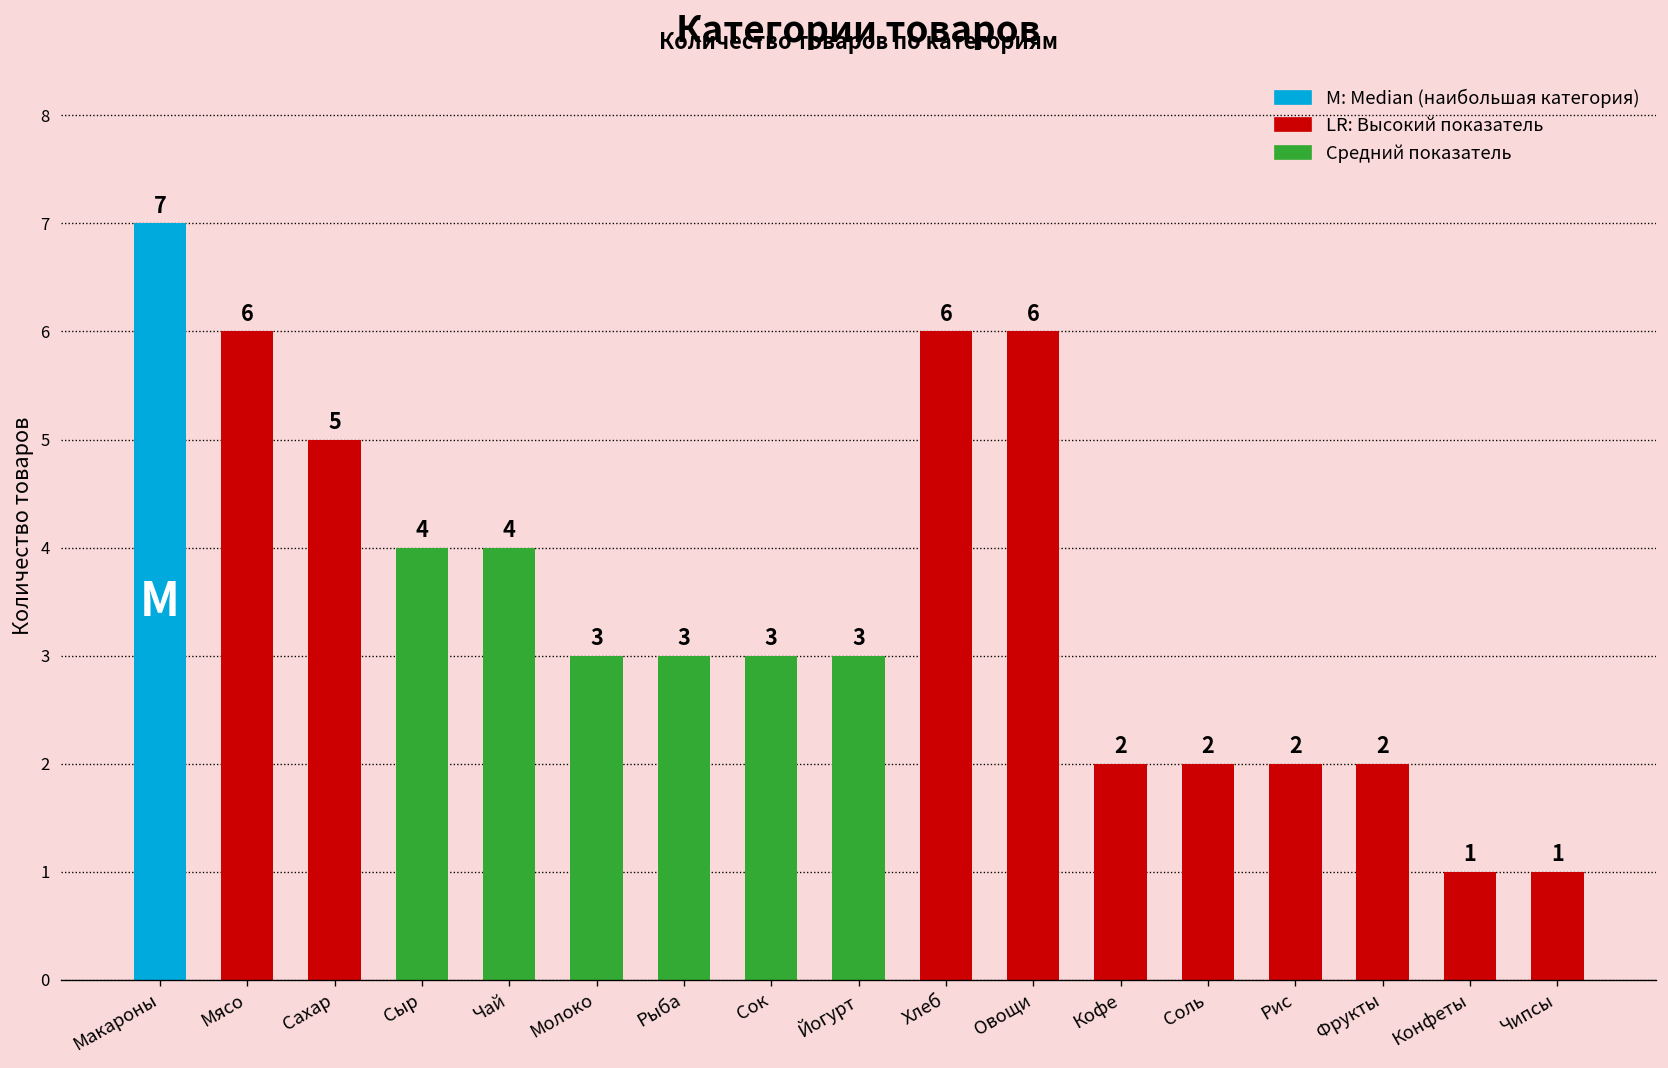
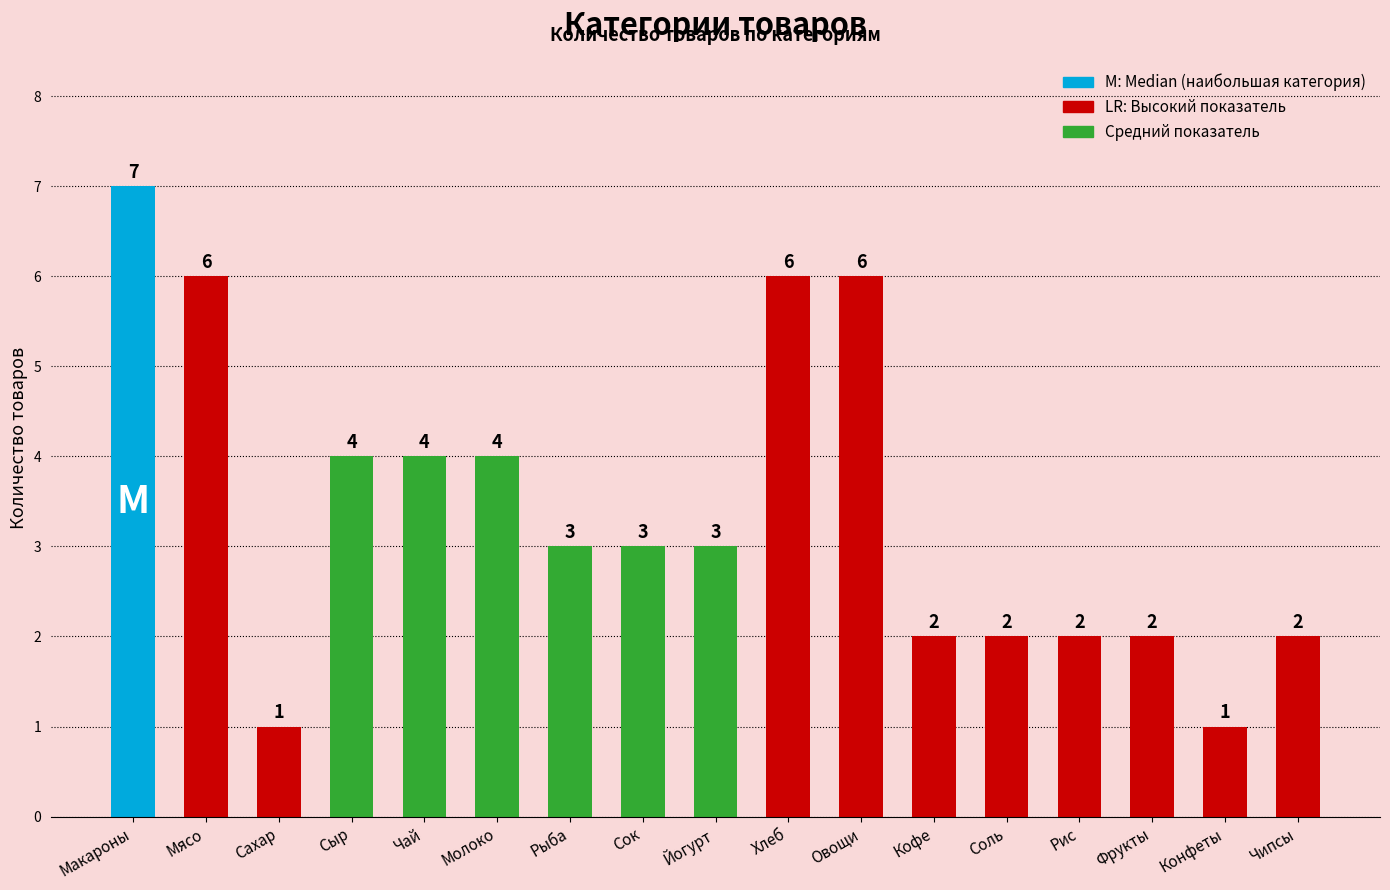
  {
    "Макароны": 7,
    "Мясо": 6,
-   "Сахар": 5,
+   "Сахар": 1,
    "Сыр": 4,
    "Чай": 4,
-   "Молоко": 3,
+   "Молоко": 4,
    "Рыба": 3,
    "Сок": 3,
    "Йогурт": 3,
    "Хлеб": 6,
    "Овощи": 6,
    "Кофе": 2,
    "Соль": 2,
    "Рис": 2,
    "Фрукты": 2,
    "Конфеты": 1,
-   "Чипсы": 1
+   "Чипсы": 2
  }
